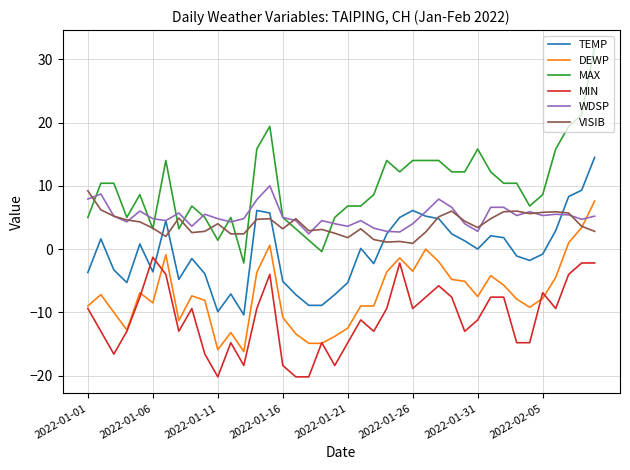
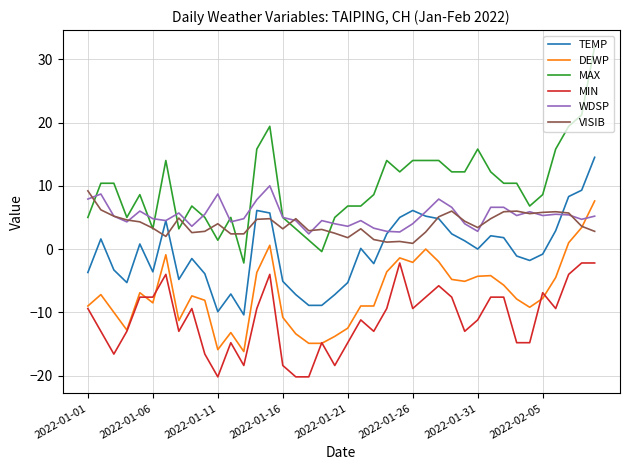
  {
    "TEMP": {
      "2022-01-01": -4,
      "2022-01-06": -4,
      "2022-01-11": -10,
      "2022-01-16": -5,
      "2022-01-21": -5,
      "2022-01-26": 6,
      "2022-01-31": 0,
      "2022-02-05": -1
    },
    "DEWP": {
      "2022-01-06": -9,
      "2022-01-11": -16,
      "2022-01-16": -11,
      "2022-01-21": -13,
-     "2022-01-26": -4,
-     "2022-01-31": -8,
+     "2022-01-26": -2,
+     "2022-01-31": -4,
      "2022-02-05": -8
    },
    "MAX": {
      "2022-01-01": 5,
      "2022-01-11": 1,
      "2022-01-21": 7,
      "2022-01-26": 14,
      "2022-01-31": 16,
      "2022-02-05": 9
    },
    "MIN": {
-     "2022-01-06": -1,
+     "2022-01-06": -8,
      "2022-01-11": -20,
      "2022-01-16": -18,
      "2022-01-21": -15,
      "2022-01-26": -9,
      "2022-01-31": -11,
      "2022-02-05": -7
    },
    "WDSP": {
      "2022-01-01": 8,
      "2022-01-06": 5,
-     "2022-01-11": 5,
+     "2022-01-11": 9,
      "2022-01-21": 4,
      "2022-01-26": 4,
      "2022-01-31": 3,
      "2022-02-05": 5
    },
    "VISIB": {
      "2022-01-01": 9,
      "2022-01-11": 4,
      "2022-01-16": 3,
      "2022-01-21": 2,
      "2022-01-26": 1,
      "2022-01-31": 3,
      "2022-02-05": 6
    }
  }
